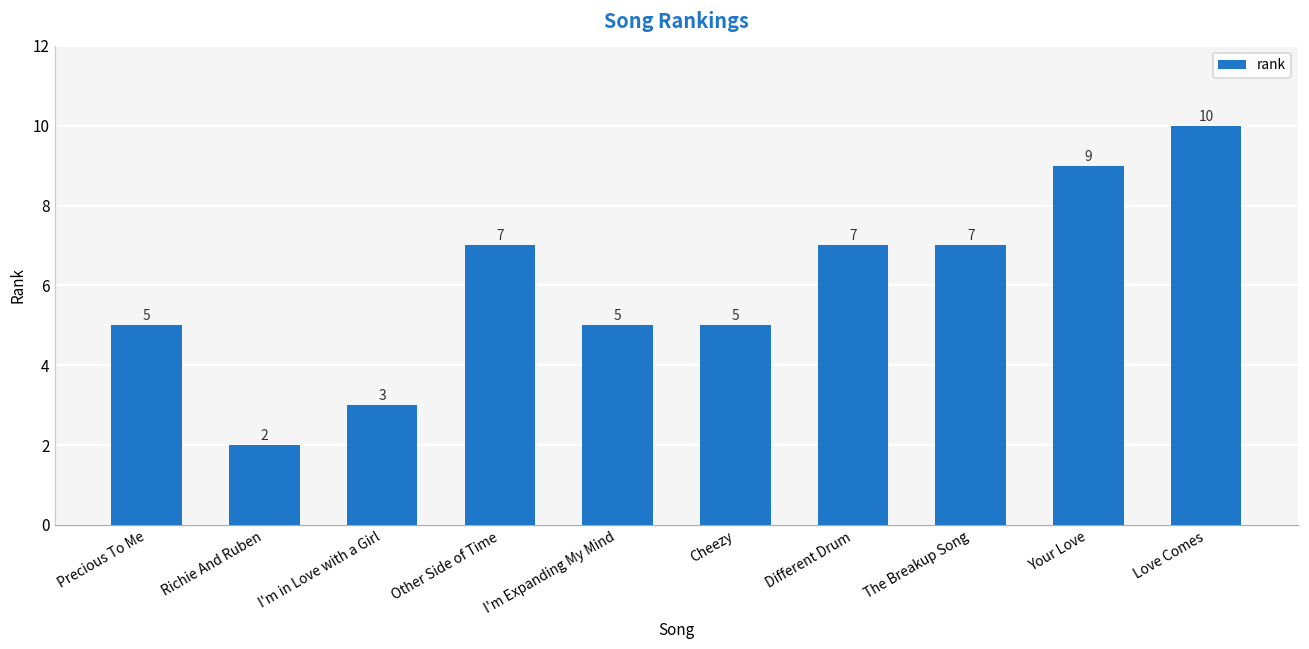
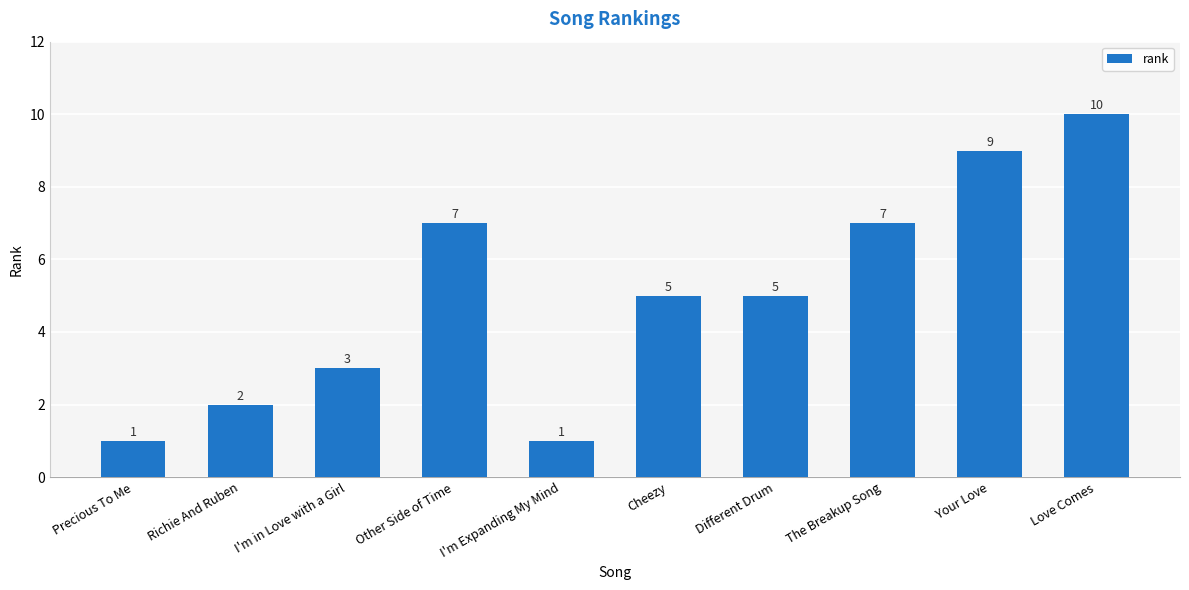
  {
-   "Precious To Me": 5,
+   "Precious To Me": 1,
    "Richie And Ruben": 2,
    "I'm in Love with a Girl": 3,
    "Other Side of Time": 7,
-   "I'm Expanding My Mind": 5,
+   "I'm Expanding My Mind": 1,
    "Cheezy": 5,
-   "Different Drum": 7,
+   "Different Drum": 5,
    "The Breakup Song": 7,
    "Your Love": 9,
    "Love Comes": 10
  }
